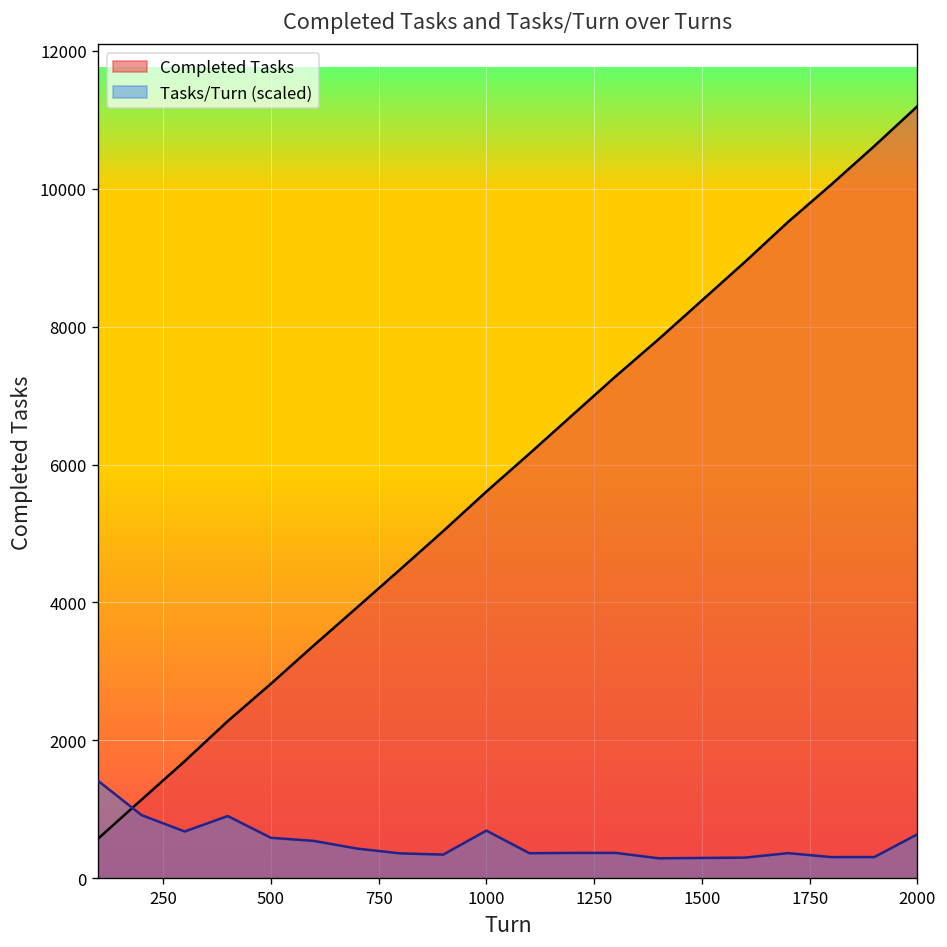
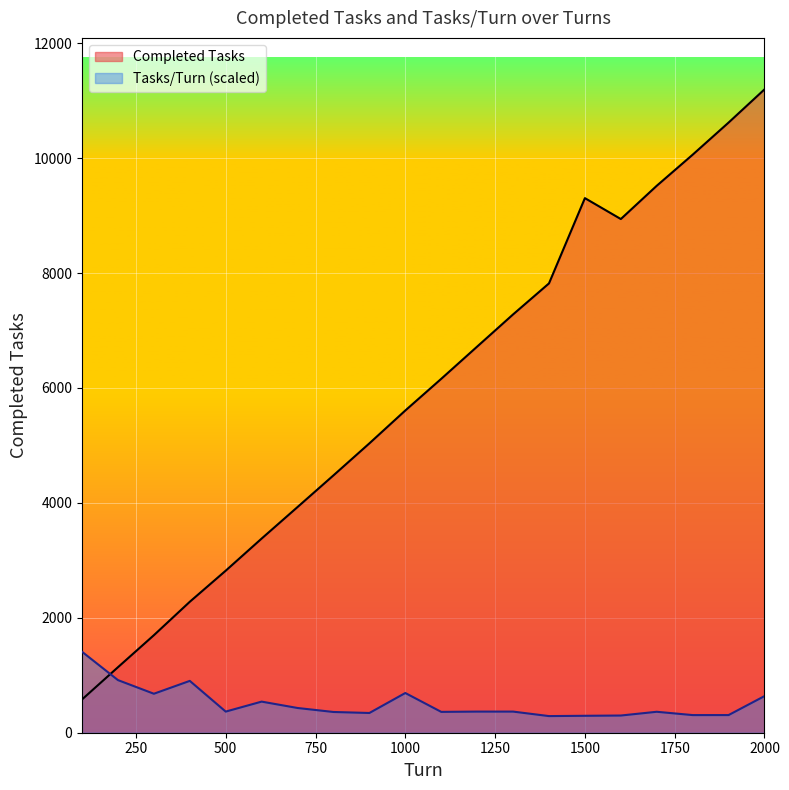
  {
    "Completed Tasks": {
      "500": 2800,
      "1000": 5600,
-     "1500": 8400,
+     "1500": 9300,
      "2000": 11200
    },
    "Tasks/Turn (scaled)": {
-     "500": 600,
+     "500": 400,
      "1000": 700,
      "1500": 300,
      "2000": 600
    }
  }
